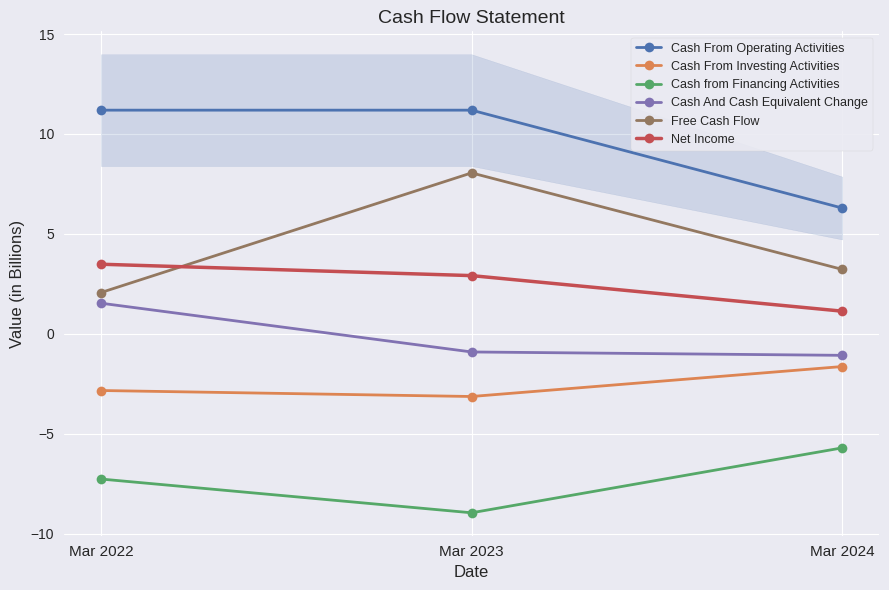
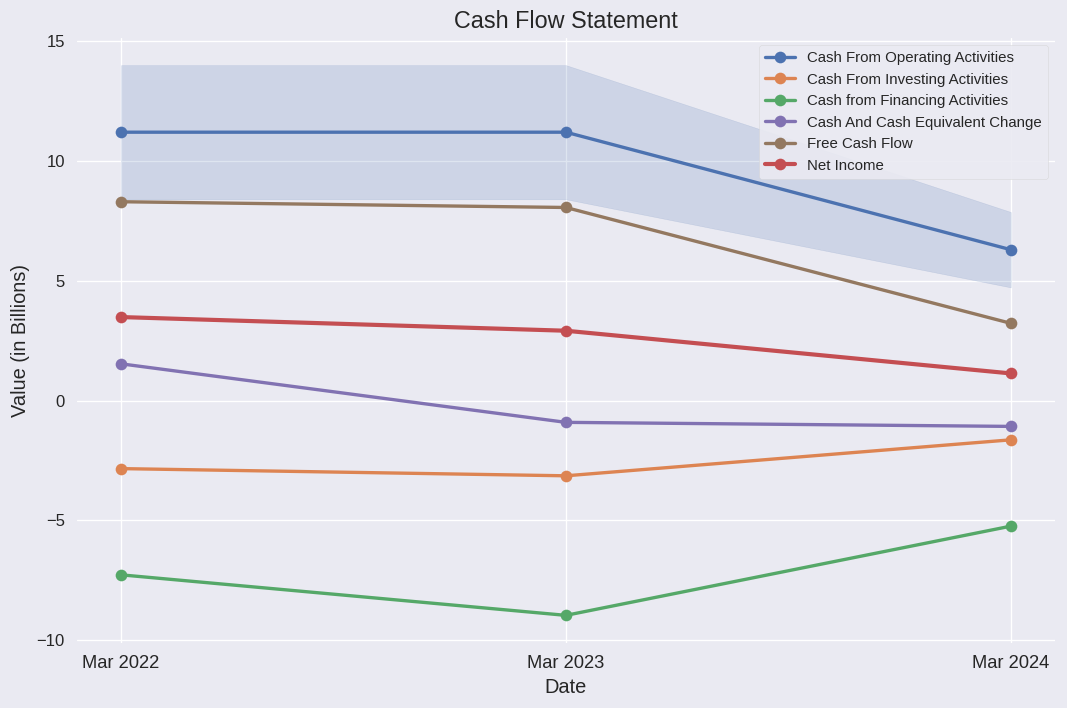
  {
    "Cash from Financing Activities": {
      "Mar 2022": -7.3,
      "Mar 2023": -9.0,
-     "Mar 2024": -5.7
+     "Mar 2024": -5.2
    },
    "Free Cash Flow": {
-     "Mar 2022": 2.1,
+     "Mar 2022": 8.3,
      "Mar 2023": 8.1,
      "Mar 2024": 3.2
    }
  }
